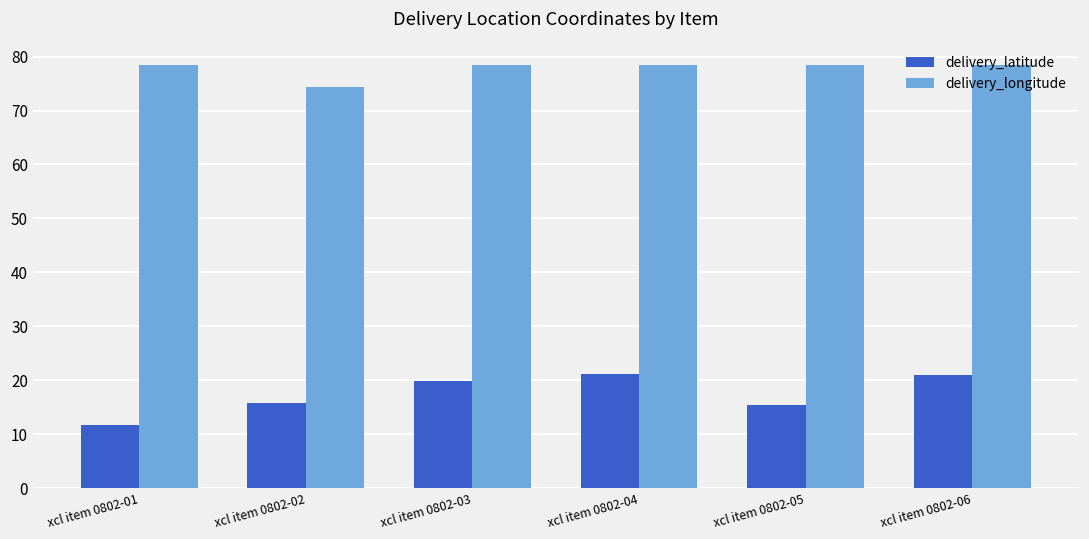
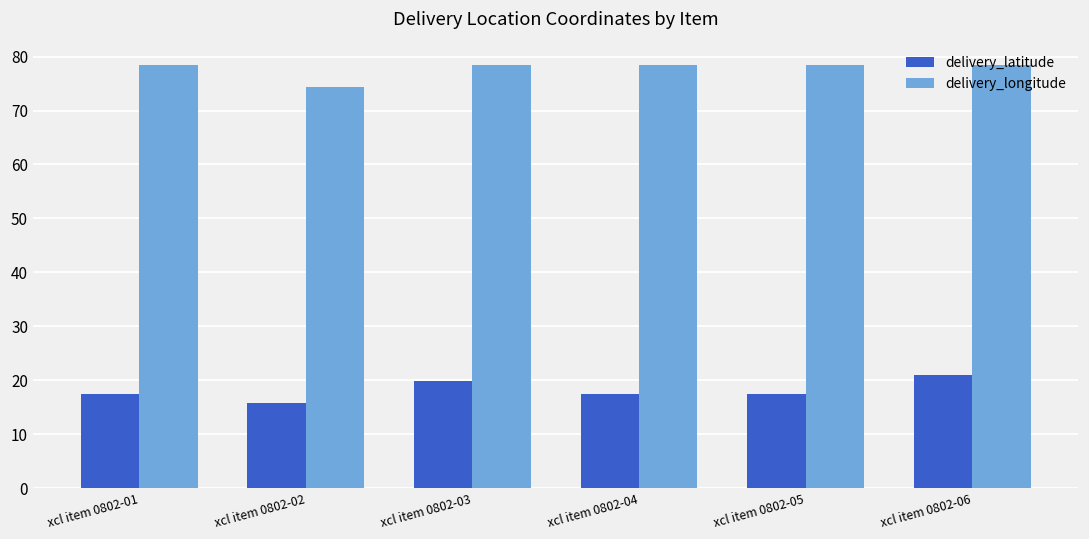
  {
    "delivery_latitude": {
-     "xcl item 0802-01": 12,
+     "xcl item 0802-01": 17,
      "xcl item 0802-02": 16,
      "xcl item 0802-03": 20,
-     "xcl item 0802-04": 21,
-     "xcl item 0802-05": 15,
+     "xcl item 0802-04": 17,
+     "xcl item 0802-05": 17,
      "xcl item 0802-06": 21
    },
    "delivery_longitude": {
      "xcl item 0802-01": 78,
      "xcl item 0802-02": 74,
      "xcl item 0802-03": 78,
      "xcl item 0802-04": 78,
      "xcl item 0802-05": 78,
      "xcl item 0802-06": 78
    }
  }
